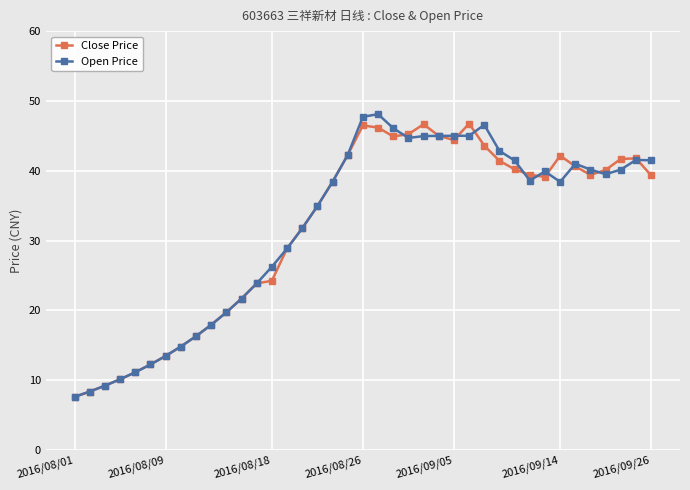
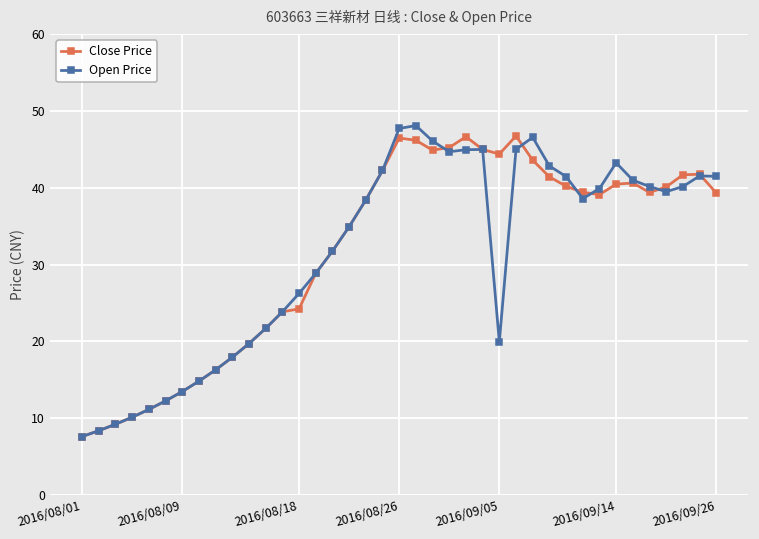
  {
    "Close Price": {
      "2016/08/18": 24,
      "2016/08/26": 46,
      "2016/09/05": 44,
-     "2016/09/14": 42,
+     "2016/09/14": 40,
      "2016/09/26": 39
    },
    "Open Price": {
      "2016/08/18": 26,
      "2016/08/26": 48,
-     "2016/09/05": 45,
-     "2016/09/14": 38,
+     "2016/09/05": 20,
+     "2016/09/14": 43,
      "2016/09/26": 42
    }
  }
